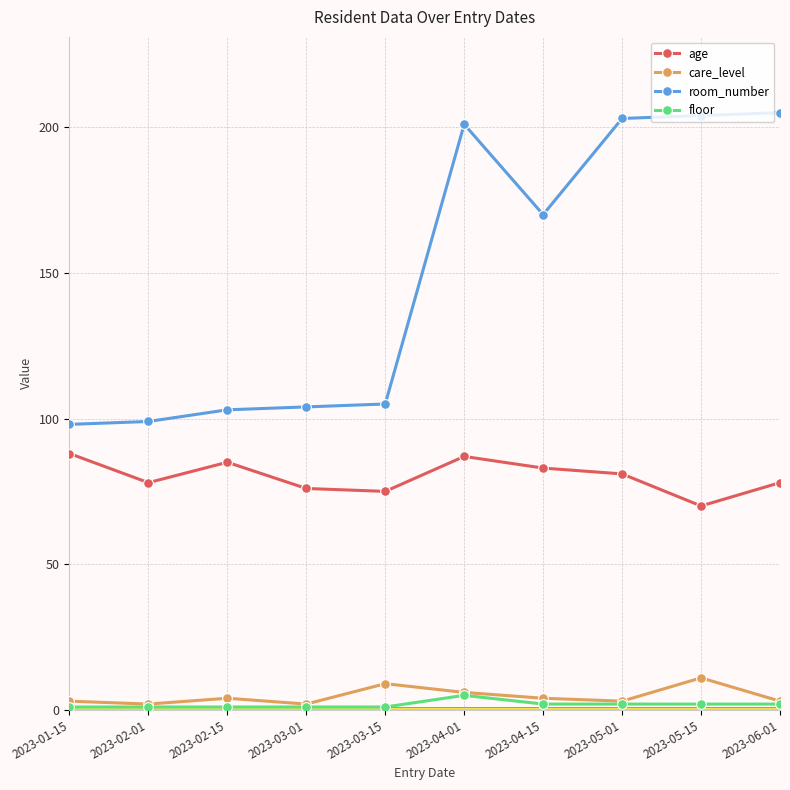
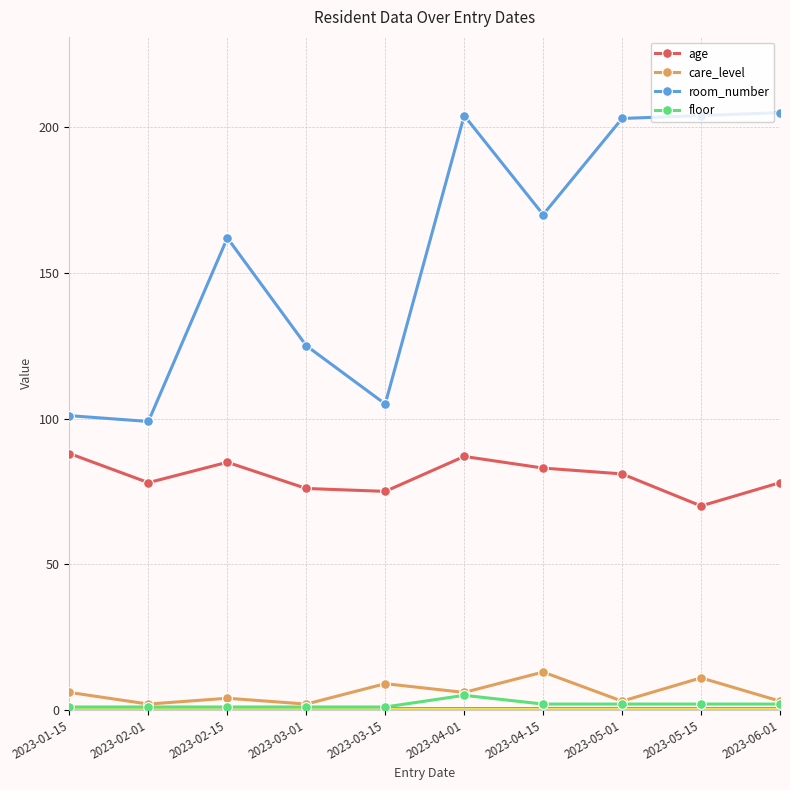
  {
    "age": {
      "2023-01-15": 88,
      "2023-02-01": 78,
      "2023-02-15": 85,
      "2023-03-01": 76,
      "2023-03-15": 75,
      "2023-04-01": 87,
      "2023-04-15": 83,
      "2023-05-01": 81,
      "2023-05-15": 70,
      "2023-06-01": 78
    },
    "care_level": {
-     "2023-01-15": 3,
+     "2023-01-15": 6,
      "2023-02-01": 2,
      "2023-02-15": 4,
      "2023-03-01": 2,
      "2023-03-15": 9,
      "2023-04-01": 6,
-     "2023-04-15": 4,
+     "2023-04-15": 13,
      "2023-05-01": 3,
      "2023-05-15": 11,
      "2023-06-01": 3
    },
    "room_number": {
-     "2023-01-15": 98,
+     "2023-01-15": 101,
      "2023-02-01": 99,
-     "2023-02-15": 103,
-     "2023-03-01": 104,
+     "2023-02-15": 162,
+     "2023-03-01": 125,
      "2023-03-15": 105,
-     "2023-04-01": 201,
+     "2023-04-01": 204,
      "2023-04-15": 170,
      "2023-05-01": 203,
      "2023-06-01": 205
    },
    "floor": {
      "2023-01-15": 1,
      "2023-02-01": 1,
      "2023-02-15": 1,
      "2023-03-01": 1,
      "2023-03-15": 1,
      "2023-04-01": 5,
      "2023-04-15": 2,
      "2023-05-01": 2,
      "2023-05-15": 2,
      "2023-06-01": 2
    }
  }
